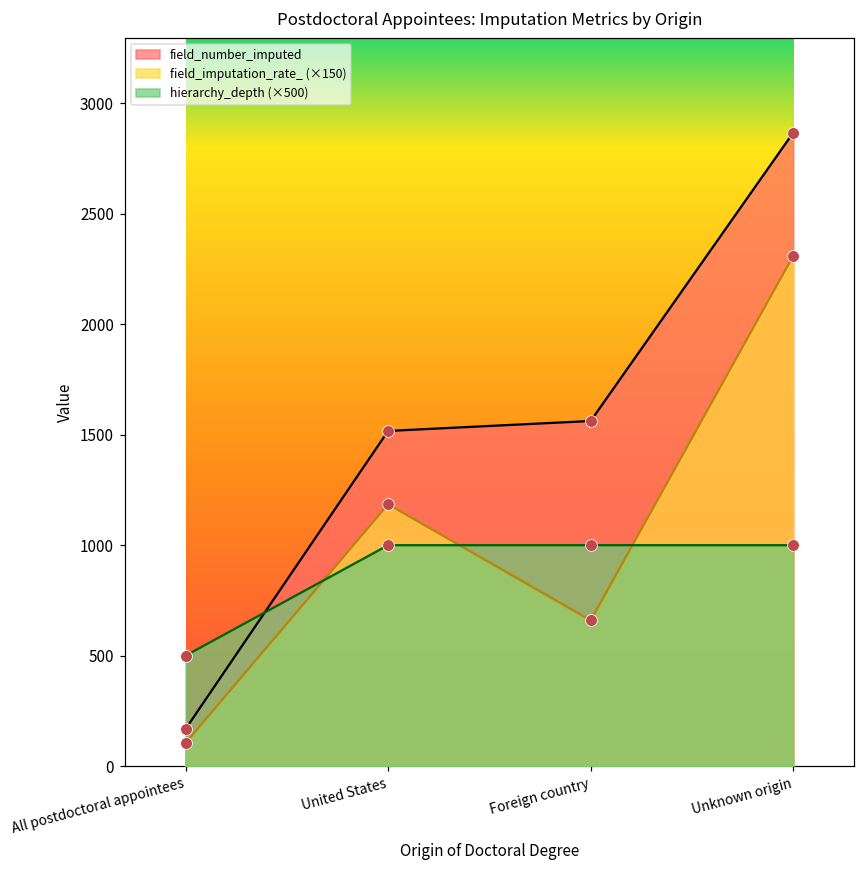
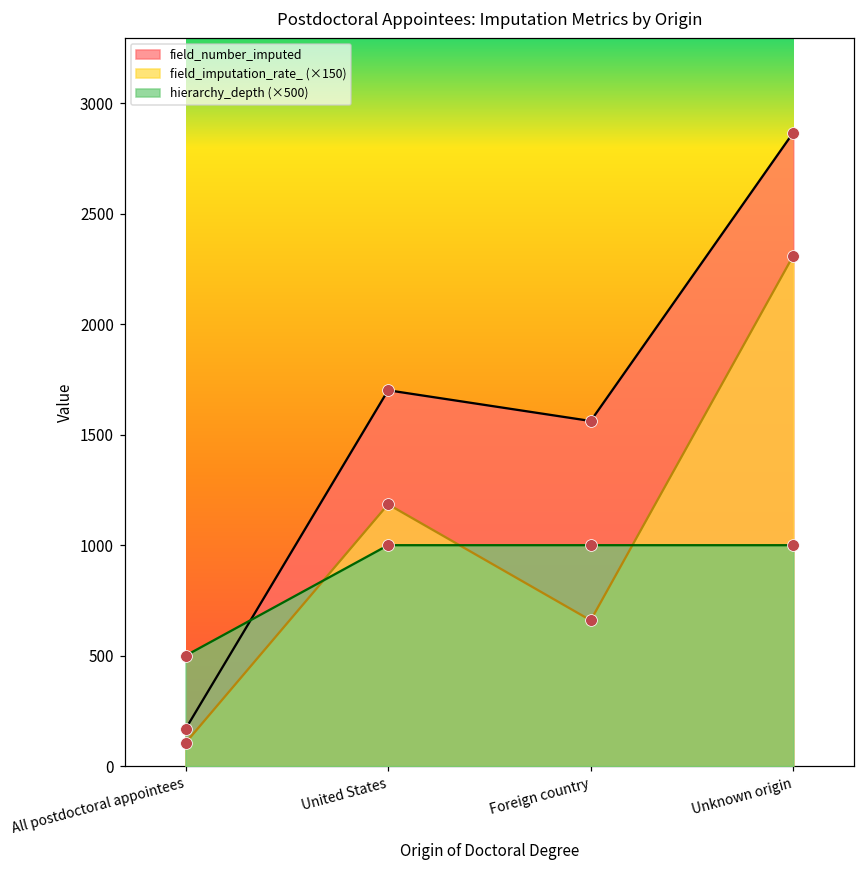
  {
    "field_number_imputed": {
      "All postdoctoral appointees": 170,
-     "United States": 1520,
+     "United States": 1700,
      "Foreign country": 1560,
      "Unknown origin": 2870
    },
    "field_imputation_rate_ (×150)": {
      "All postdoctoral appointees": 110,
      "United States": 1190,
      "Foreign country": 660,
      "Unknown origin": 2310
    },
    "hierarchy_depth (×500)": {
      "All postdoctoral appointees": 500,
      "United States": 1000,
      "Foreign country": 1000,
      "Unknown origin": 1000
    }
  }
